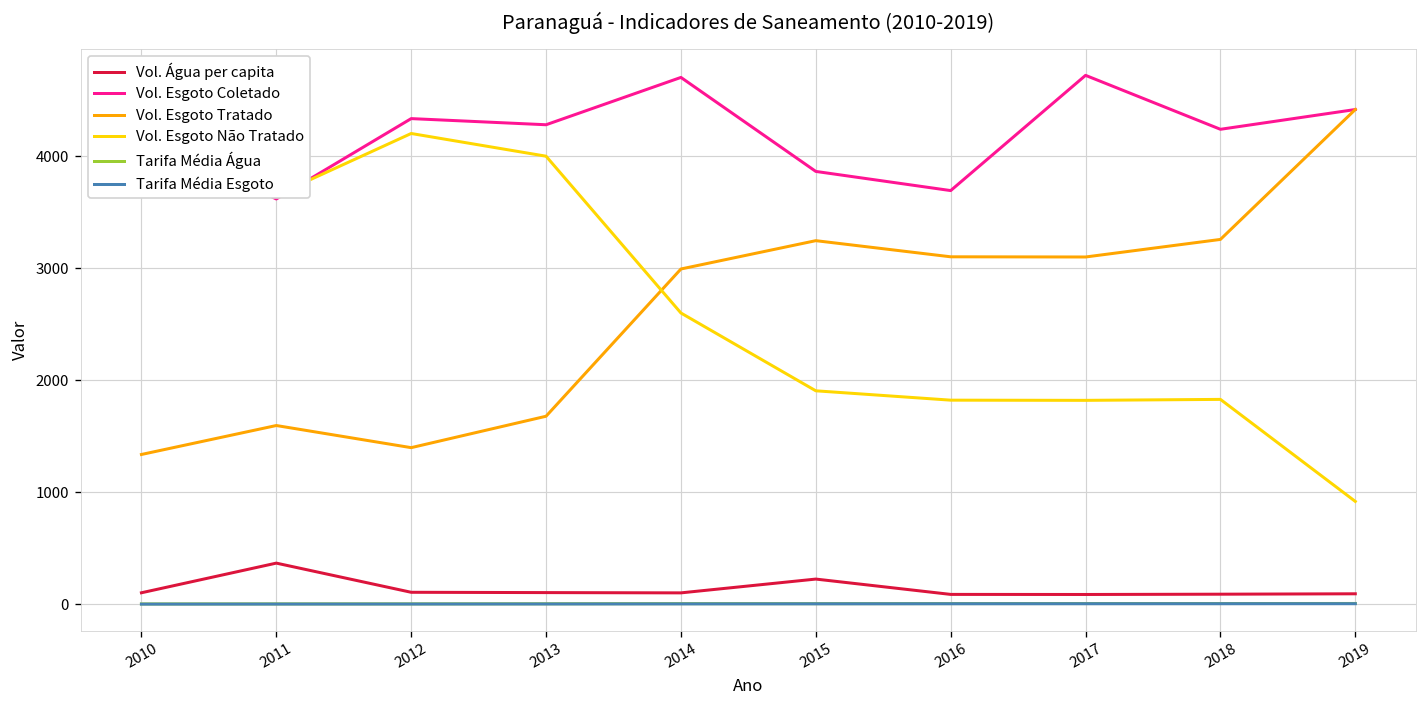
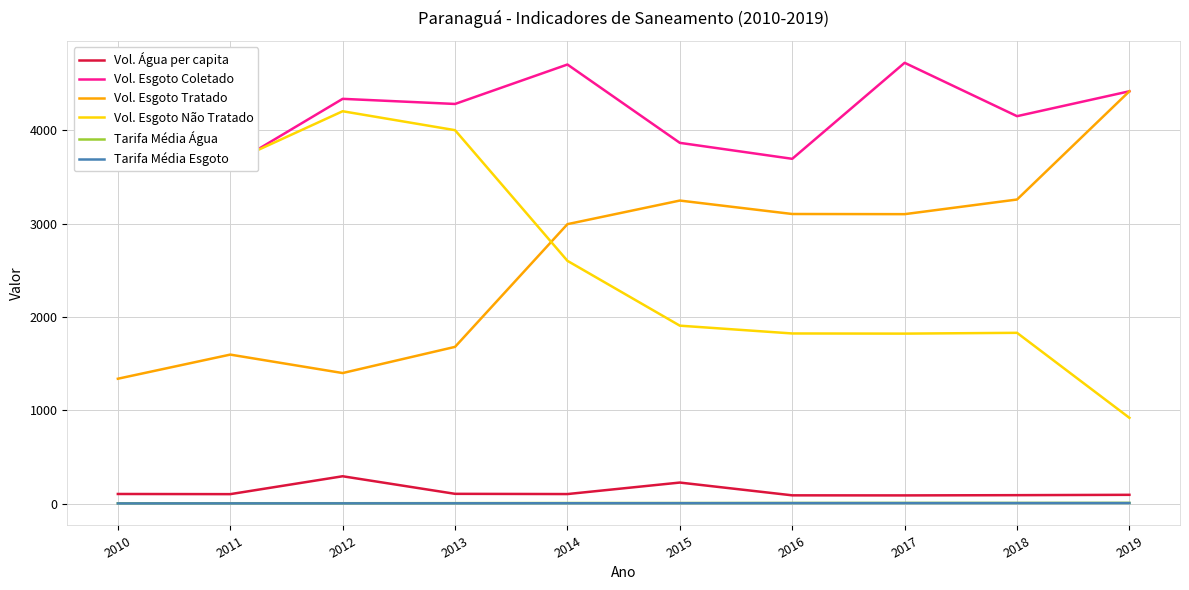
  {
    "Vol. Água per capita": {
      "2010": 100,
-     "2011": 400,
-     "2012": 100,
+     "2011": 100,
+     "2012": 300,
      "2013": 100,
      "2014": 100,
      "2015": 200,
      "2016": 100,
      "2017": 100,
      "2018": 100,
      "2019": 100
    },
    "Vol. Esgoto Coletado": {
      "2012": 4300,
      "2013": 4300,
      "2014": 4700,
      "2015": 3900,
      "2016": 3700,
      "2017": 4700,
-     "2018": 4200
+     "2018": 4100
    },
    "Tarifa Média Esgoto": {
      "2010": 0,
      "2011": 0,
      "2012": 0,
      "2013": 0,
      "2014": 0,
      "2015": 0,
      "2016": 0,
      "2017": 0,
      "2018": 0,
      "2019": 0
    }
  }
